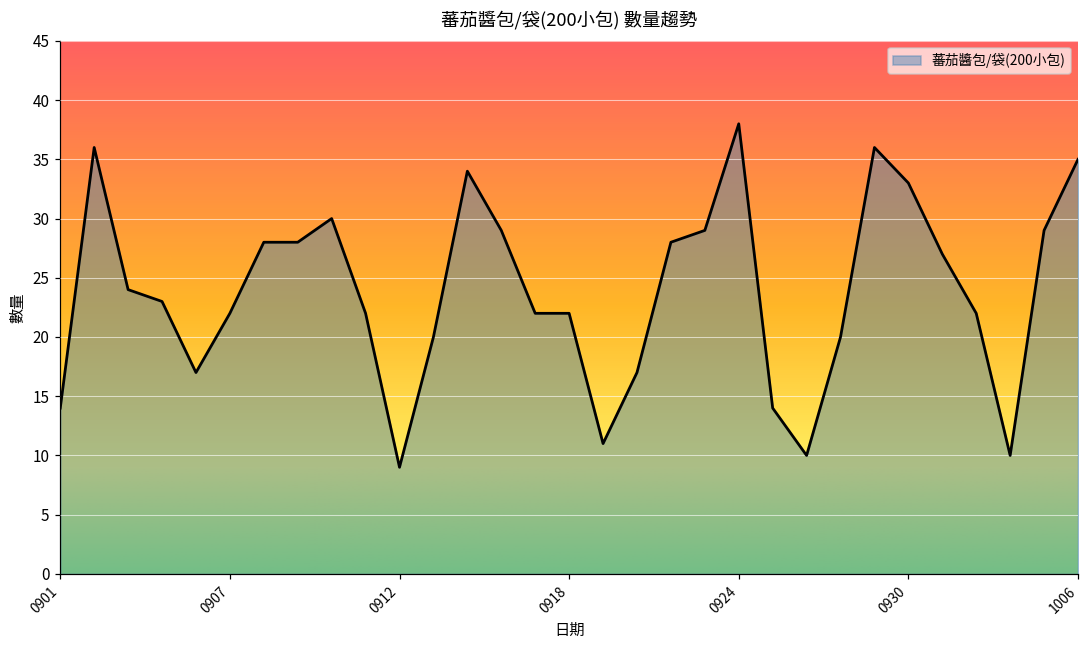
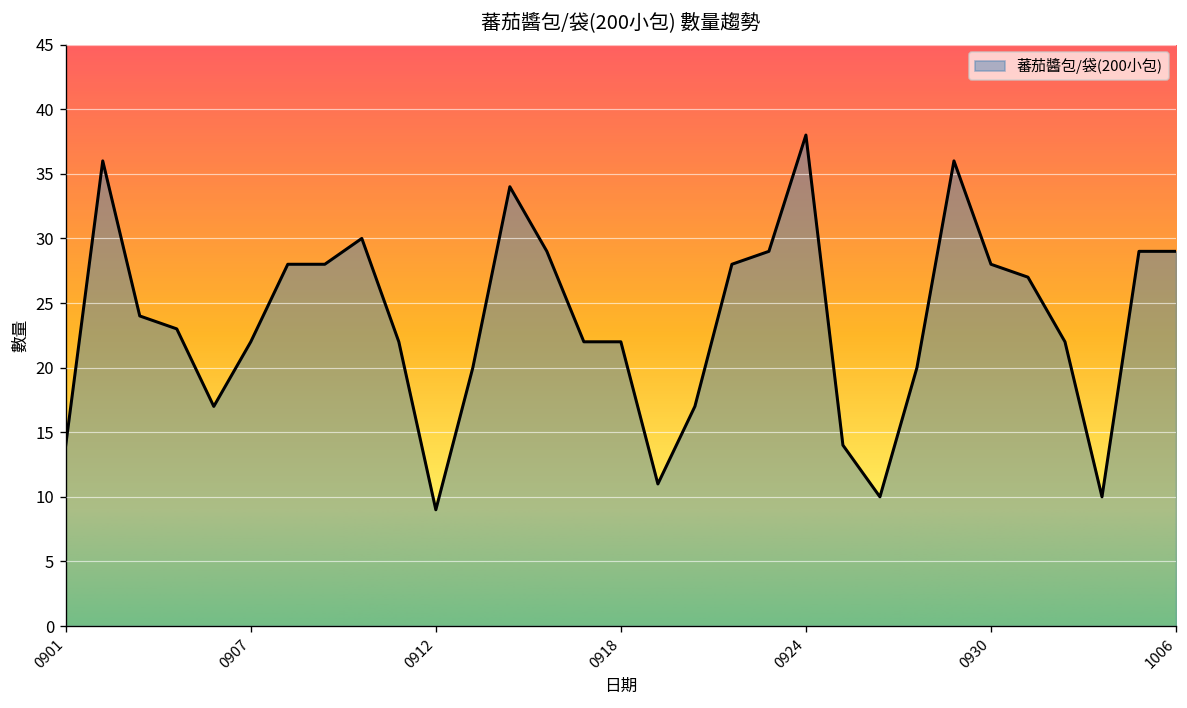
  {
    "0901": 14,
    "0907": 22,
    "0912": 9,
    "0918": 22,
    "0924": 38,
-   "0930": 33,
-   "1006": 35
+   "0930": 28,
+   "1006": 29
  }
